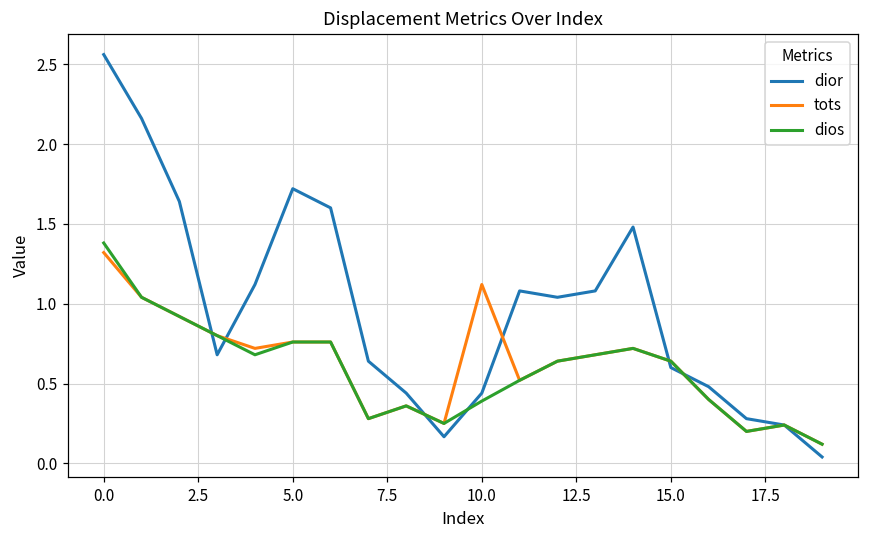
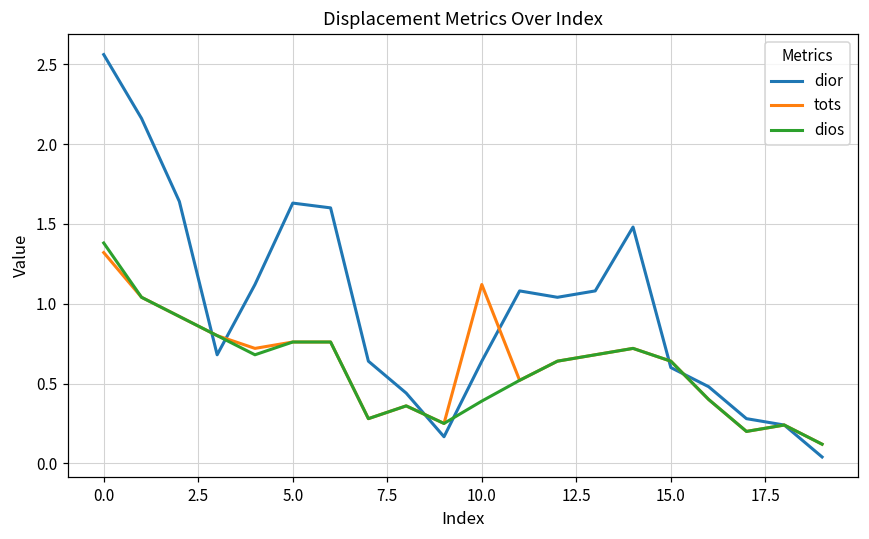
  {
    "dior": {
      "0.0": 2.56,
-     "5.0": 1.72,
-     "10.0": 0.44,
+     "5.0": 1.63,
+     "10.0": 0.64,
      "15.0": 0.60
    },
    "tots": {
      "0.0": 1.32,
      "10.0": 1.12
    },
    "dios": {
      "0.0": 1.38,
      "10.0": 0.39
    }
  }
